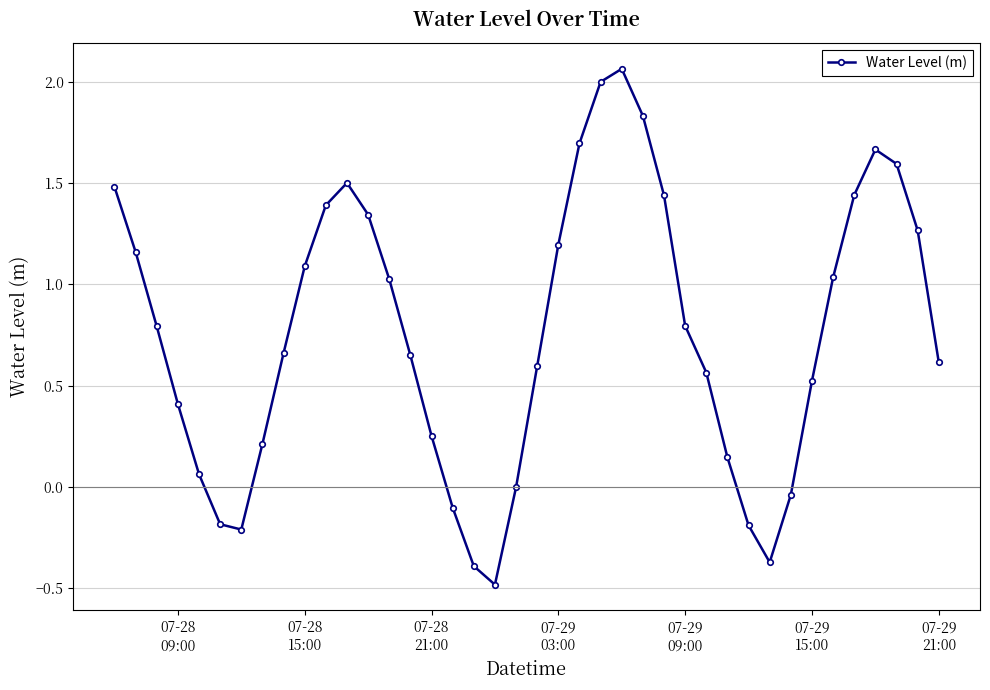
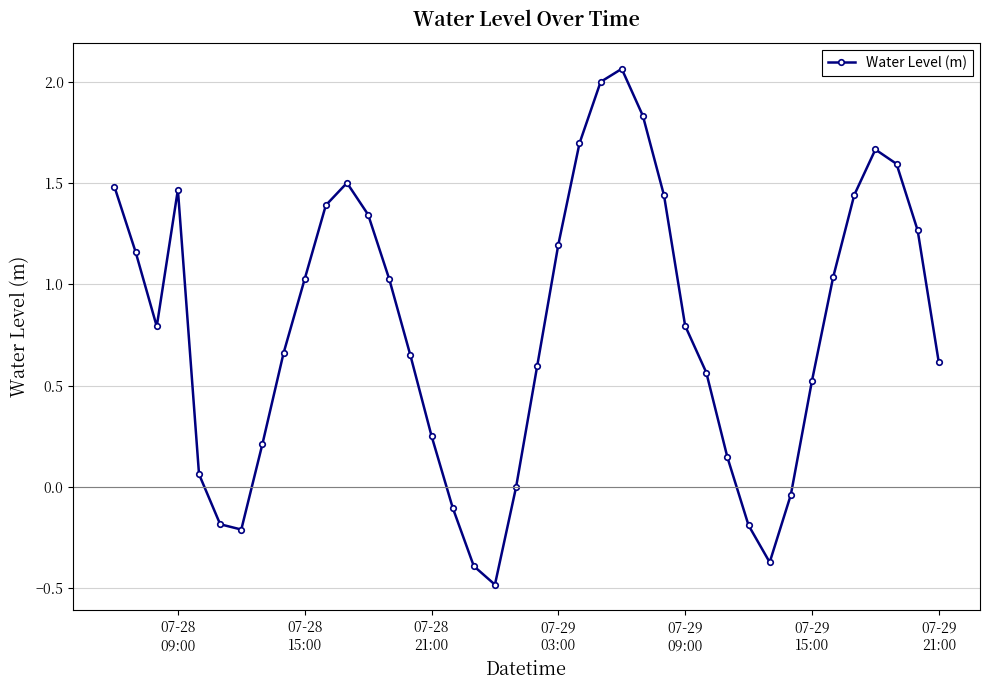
  {
-   "07-28 09:00": 0.41,
-   "07-28 15:00": 1.09,
+   "07-28 09:00": 1.47,
+   "07-28 15:00": 1.03,
    "07-28 21:00": 0.25,
    "07-29 03:00": 1.20,
    "07-29 09:00": 0.80,
    "07-29 15:00": 0.52,
    "07-29 21:00": 0.62
  }
